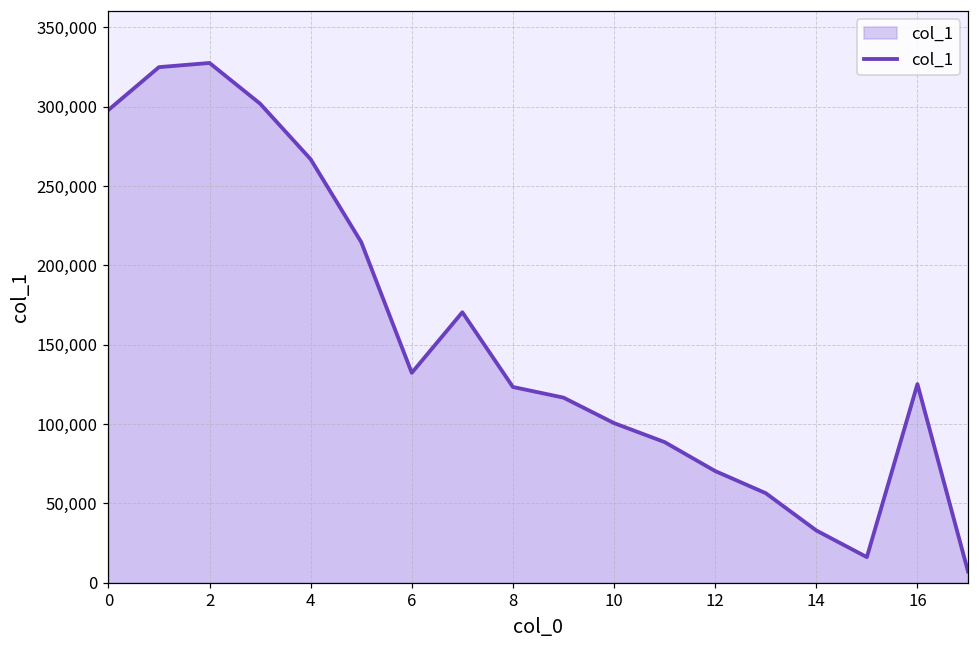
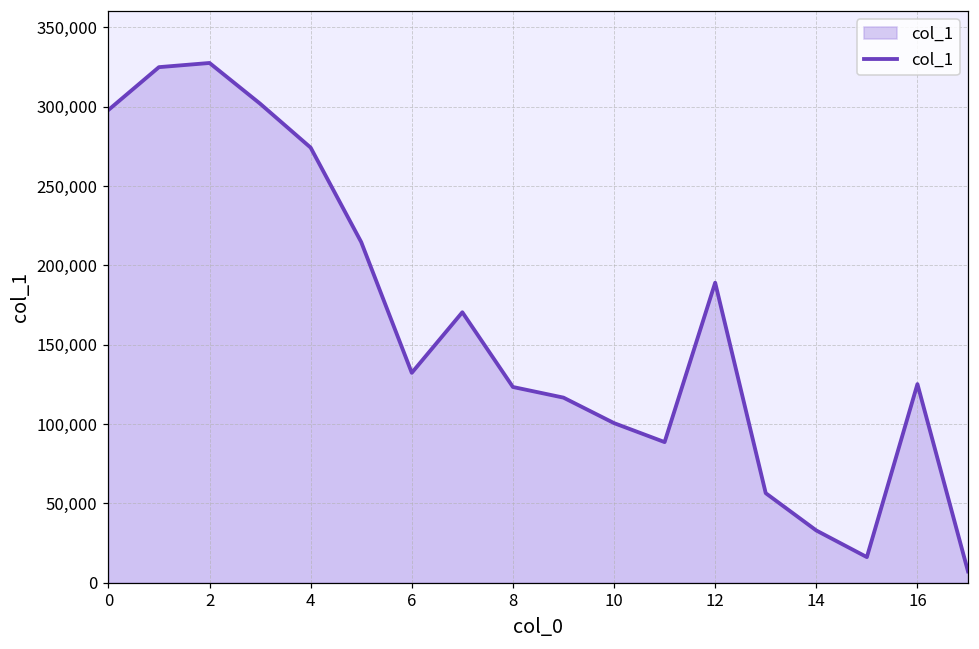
  {
    "0": "298,000",
    "2": "328,000",
-   "4": "267,000",
+   "4": "274,000",
    "6": "132,000",
    "8": "123,000",
    "10": "101,000",
-   "12": "70,000",
+   "12": "189,000",
    "14": "33,000",
    "16": "125,000"
  }
